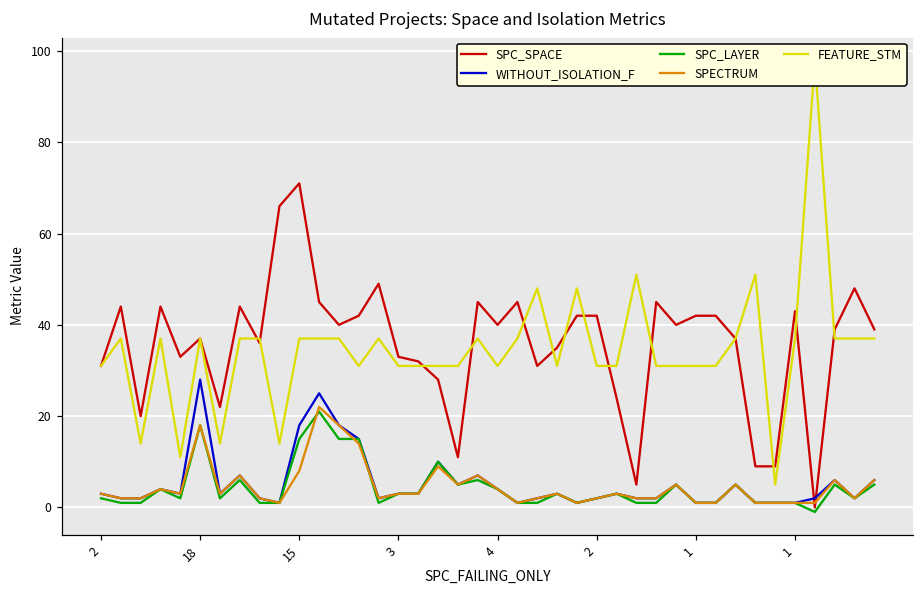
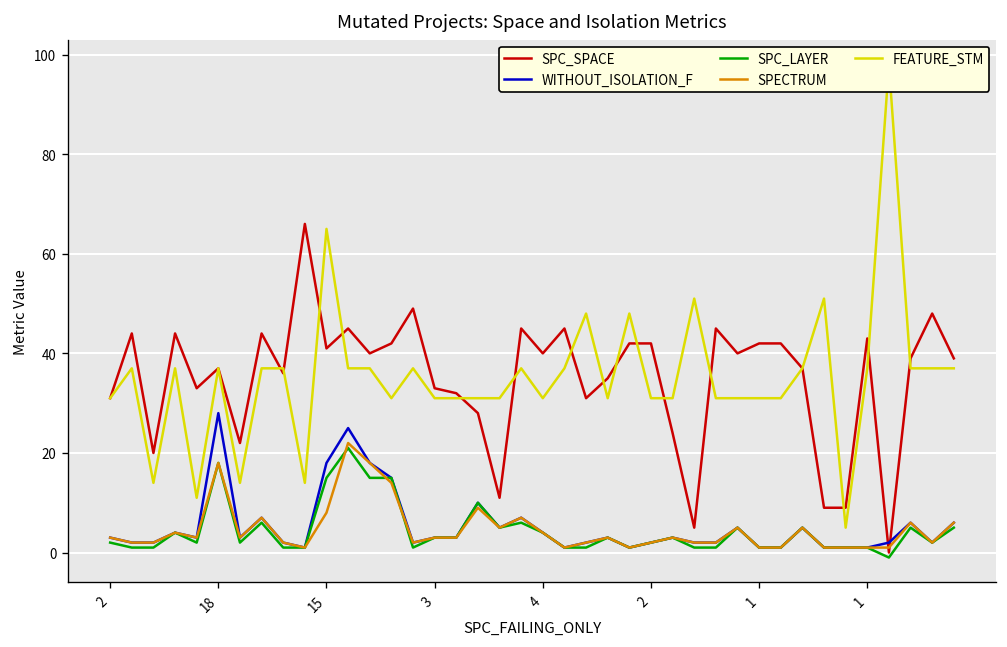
  {
    "SPC_SPACE": {
-     "15": 71
+     "15": 41
    },
    "WITHOUT_ISOLATION_F": {
      "15": 18
    },
    "SPC_LAYER": {
      "15": 15
    },
    "SPECTRUM": {
      "15": 8
    },
    "FEATURE_STM": {
-     "15": 37
+     "15": 65
    }
  }
